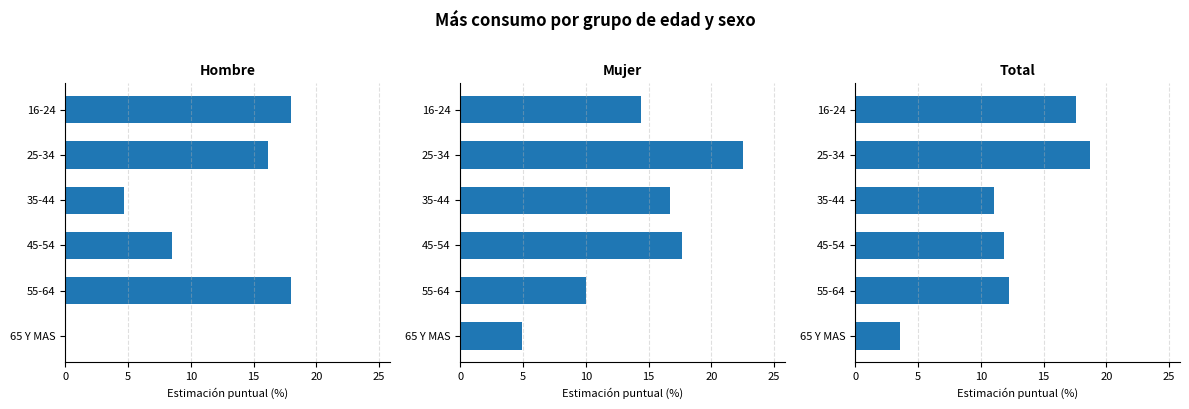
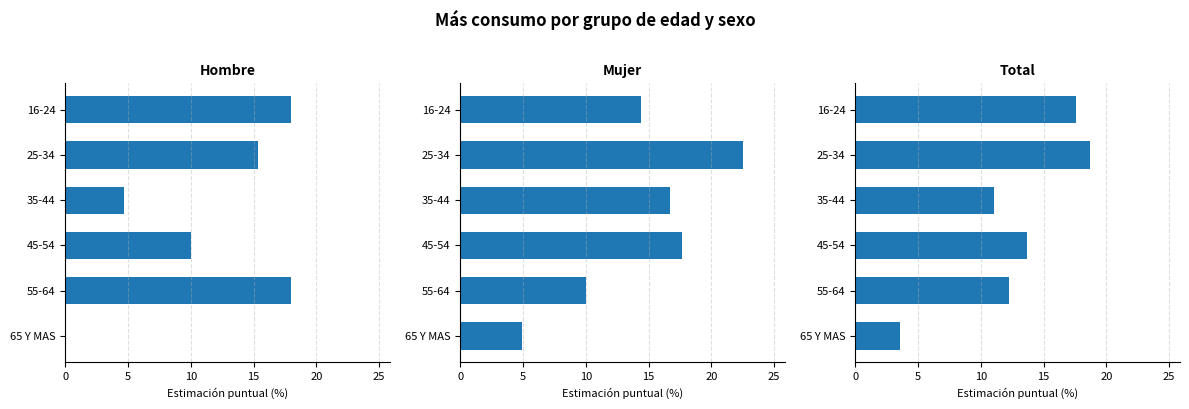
  {
    "Hombre": {
      "16-24": 18.0,
-     "25-34": 16.2,
+     "25-34": 15.3,
      "35-44": 4.7,
-     "45-54": 8.5,
+     "45-54": 10.0,
      "55-64": 18.0,
      "65 Y MAS": 0.0
    },
    "Mujer": {
      "16-24": 14.4,
      "25-34": 22.5,
      "35-44": 16.7,
      "45-54": 17.7,
      "55-64": 10.0,
      "65 Y MAS": 4.9
    },
    "Total": {
      "16-24": 17.6,
      "25-34": 18.7,
      "35-44": 11.1,
-     "45-54": 11.8,
+     "45-54": 13.6,
      "55-64": 12.2,
      "65 Y MAS": 3.5
    }
  }
